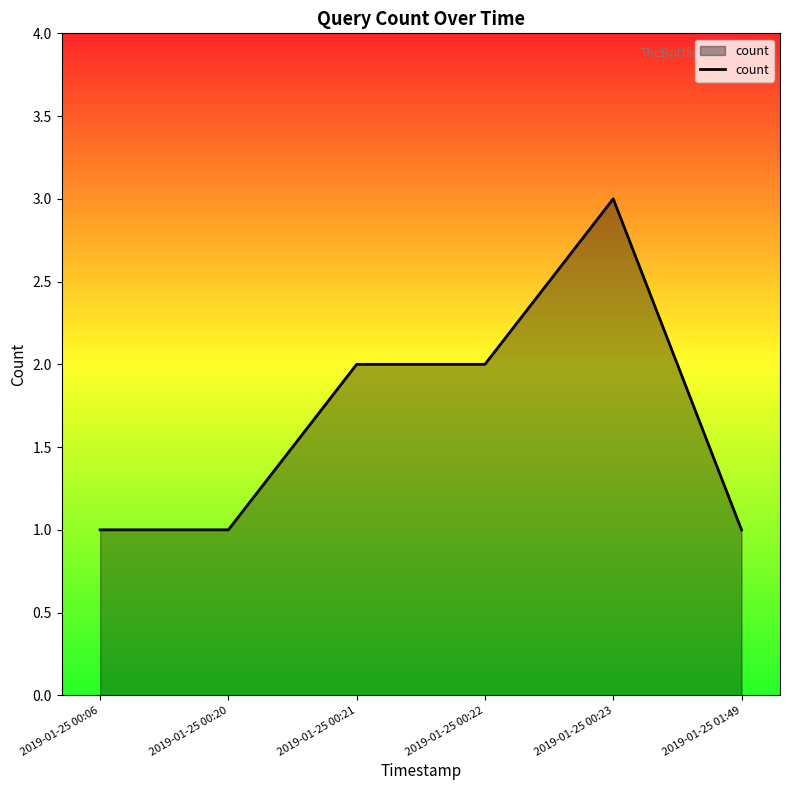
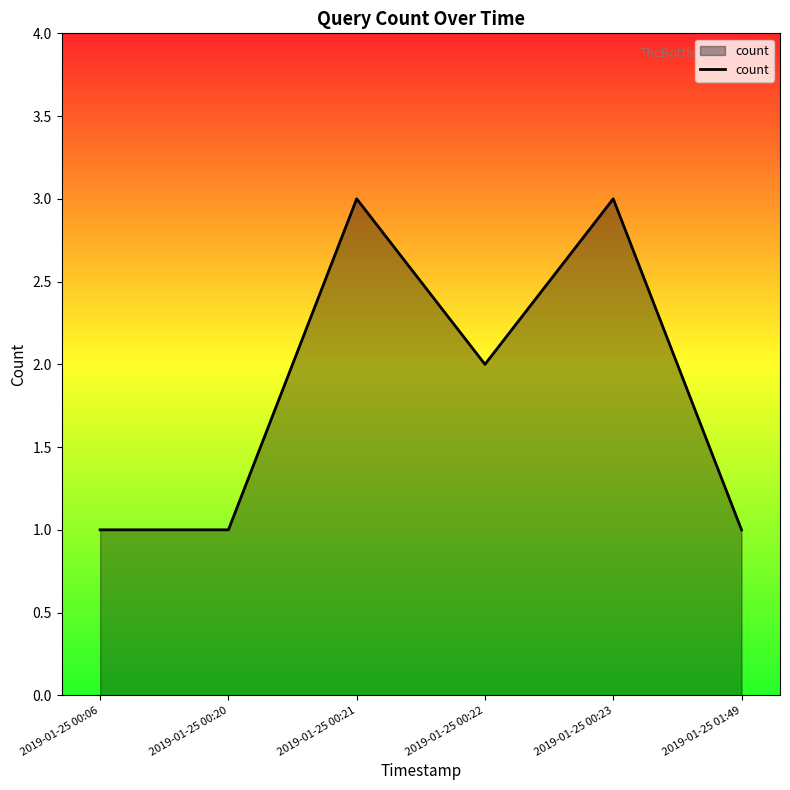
  {
    "2019-01-25 00:06": 1,
    "2019-01-25 00:20": 1,
-   "2019-01-25 00:21": 2,
+   "2019-01-25 00:21": 3,
    "2019-01-25 00:22": 2,
    "2019-01-25 00:23": 3,
    "2019-01-25 01:49": 1
  }
